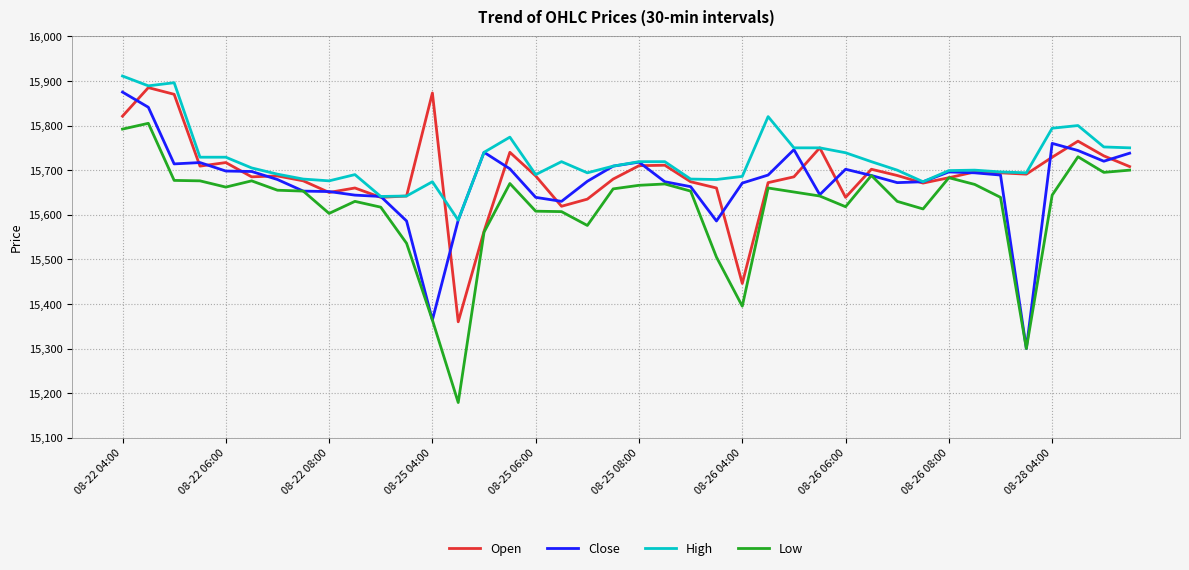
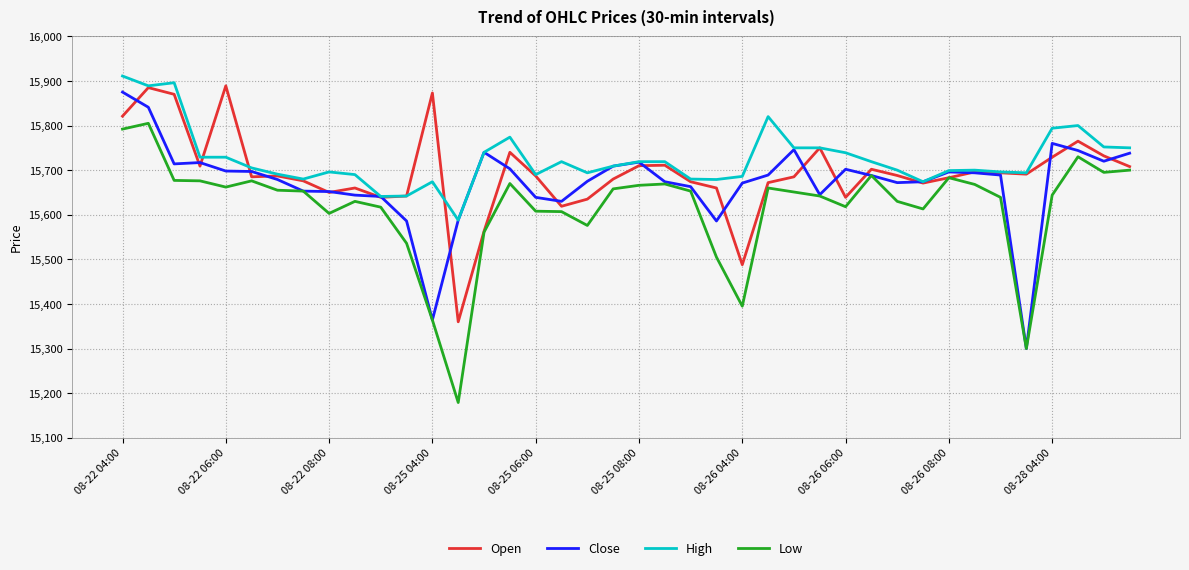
  {
    "Open": {
      "08-22 04:00": "15,820",
-     "08-22 06:00": "15,720",
+     "08-22 06:00": "15,890",
      "08-25 04:00": "15,870",
      "08-25 08:00": "15,710",
-     "08-26 04:00": "15,450",
+     "08-26 04:00": "15,490",
      "08-26 06:00": "15,640",
      "08-28 04:00": "15,730"
    },
    "Close": {
      "08-22 04:00": "15,880",
      "08-22 06:00": "15,700",
      "08-25 06:00": "15,640",
      "08-26 04:00": "15,670",
      "08-26 06:00": "15,700",
      "08-28 04:00": "15,760"
    },
    "High": {
      "08-22 04:00": "15,910",
      "08-22 06:00": "15,730",
-     "08-22 08:00": "15,680",
+     "08-22 08:00": "15,700",
      "08-25 04:00": "15,670",
      "08-26 04:00": "15,690",
      "08-26 06:00": "15,740",
      "08-28 04:00": "15,790"
    },
    "Low": {
      "08-22 04:00": "15,790",
      "08-22 06:00": "15,660",
      "08-22 08:00": "15,600",
      "08-25 06:00": "15,610",
      "08-25 08:00": "15,670",
      "08-26 04:00": "15,400",
      "08-26 06:00": "15,620",
      "08-28 04:00": "15,640"
    }
  }
